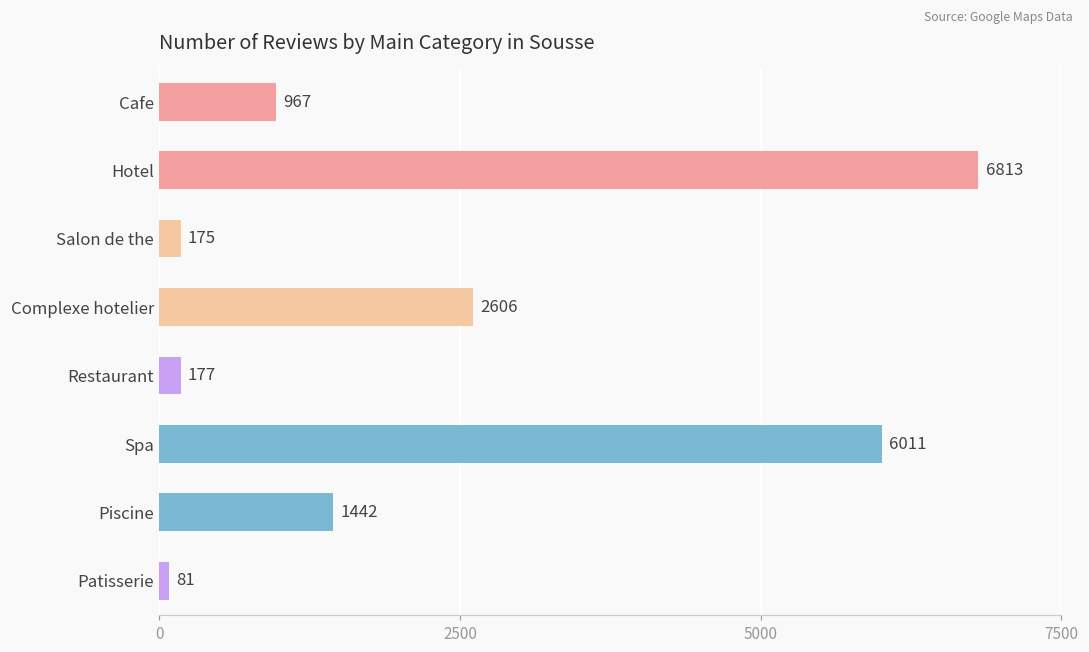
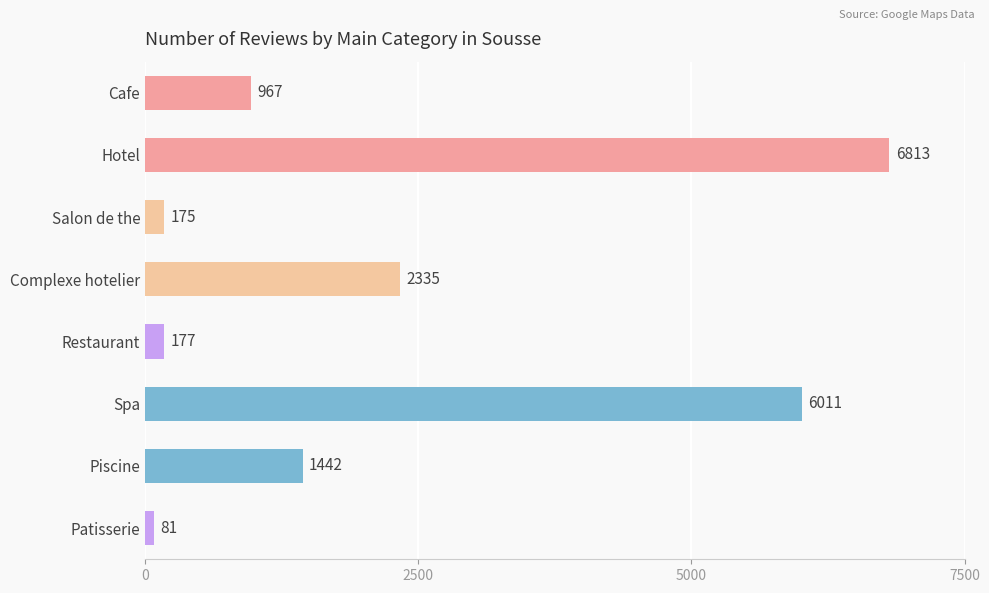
  {
    "Cafe": 967,
    "Hotel": 6813,
    "Salon de the": 175,
-   "Complexe hotelier": 2606,
+   "Complexe hotelier": 2335,
    "Restaurant": 177,
    "Spa": 6011,
    "Piscine": 1442,
    "Patisserie": 81
  }
